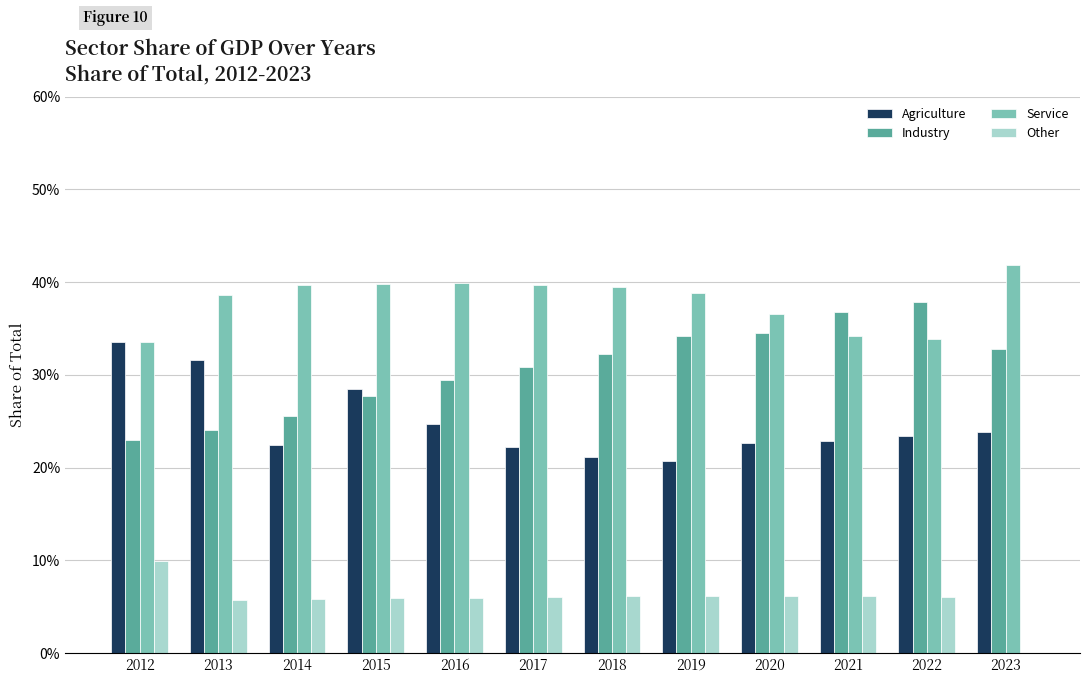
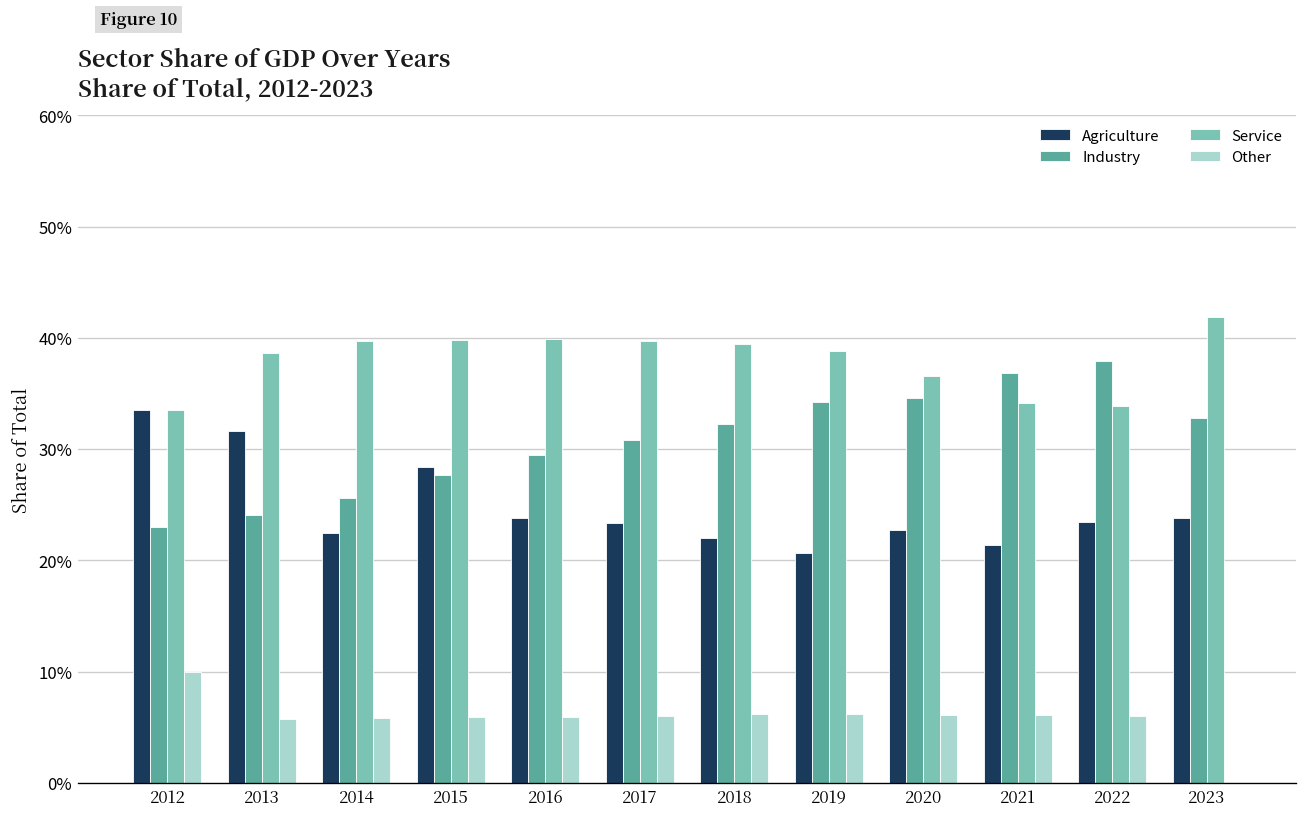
  {
    "Agriculture": {
      "2012": "34%",
      "2013": "32%",
      "2014": "22%",
      "2015": "28%",
-     "2016": "25%",
-     "2017": "22%",
-     "2018": "21%",
+     "2016": "24%",
+     "2017": "23%",
+     "2018": "22%",
      "2019": "21%",
      "2020": "23%",
-     "2021": "23%",
+     "2021": "21%",
      "2022": "23%",
      "2023": "24%"
    }
  }
